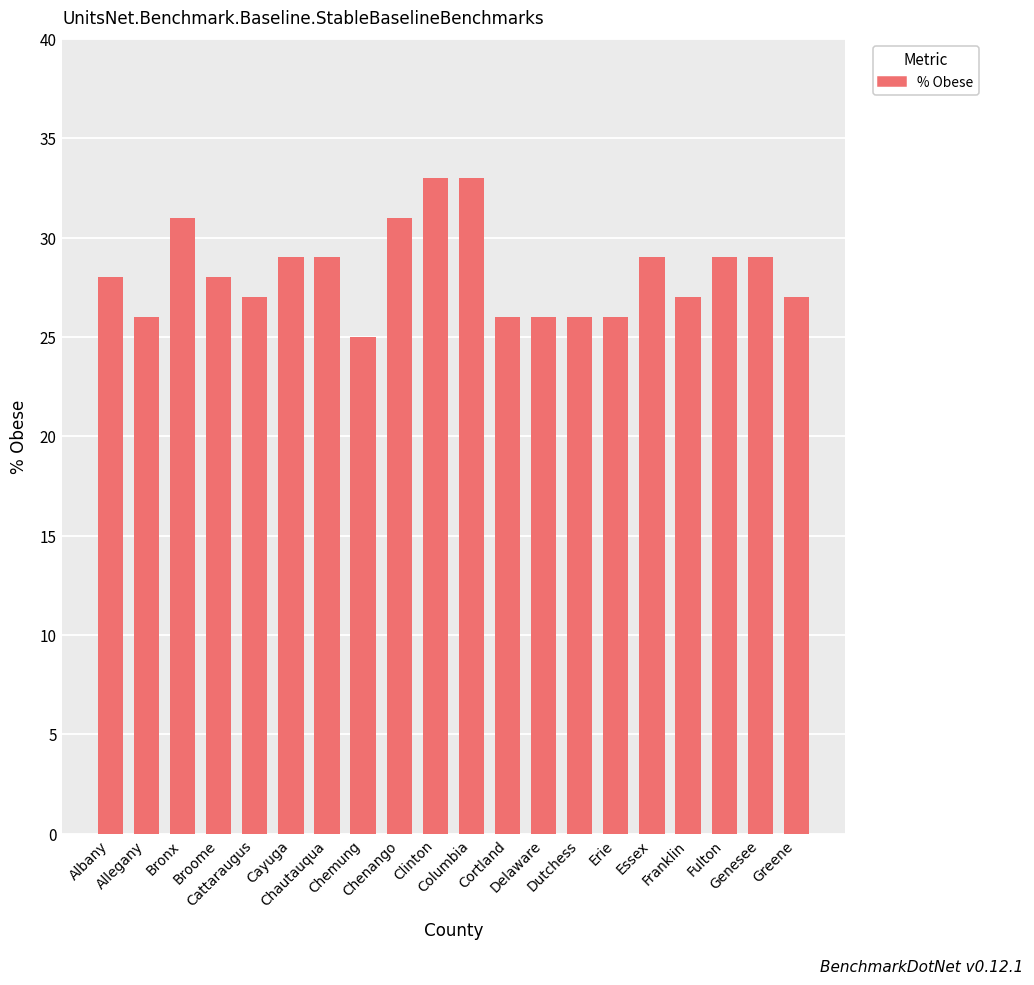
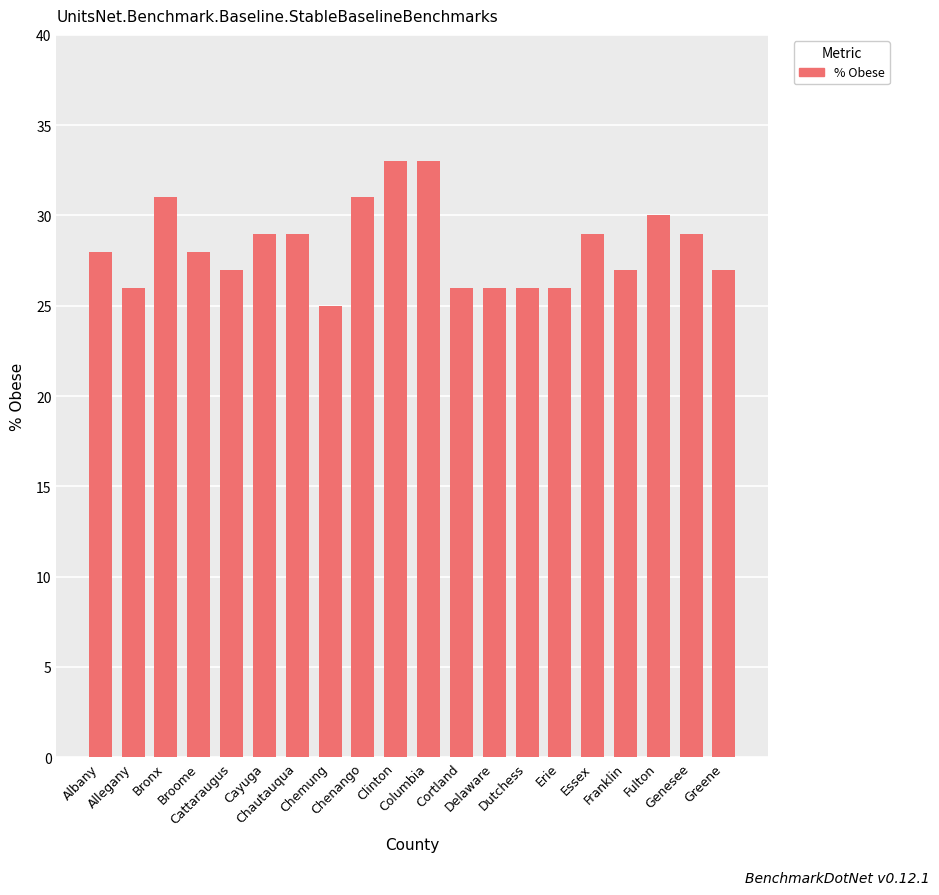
  {
    "Albany": 28,
    "Allegany": 26,
    "Bronx": 31,
    "Broome": 28,
    "Cattaraugus": 27,
    "Cayuga": 29,
    "Chautauqua": 29,
    "Chemung": 25,
    "Chenango": 31,
    "Clinton": 33,
    "Columbia": 33,
    "Cortland": 26,
    "Delaware": 26,
    "Dutchess": 26,
    "Erie": 26,
    "Essex": 29,
    "Franklin": 27,
-   "Fulton": 29,
+   "Fulton": 30,
    "Genesee": 29,
    "Greene": 27
  }
